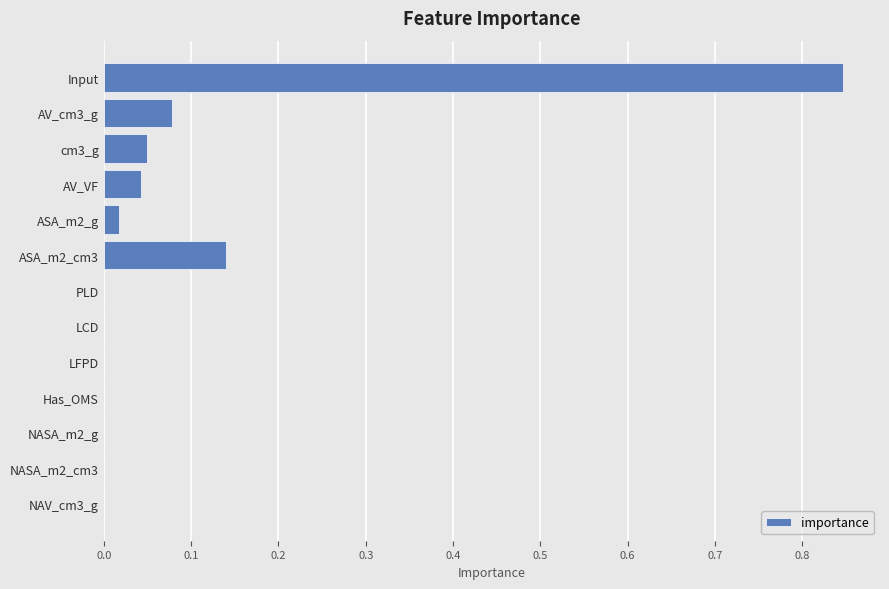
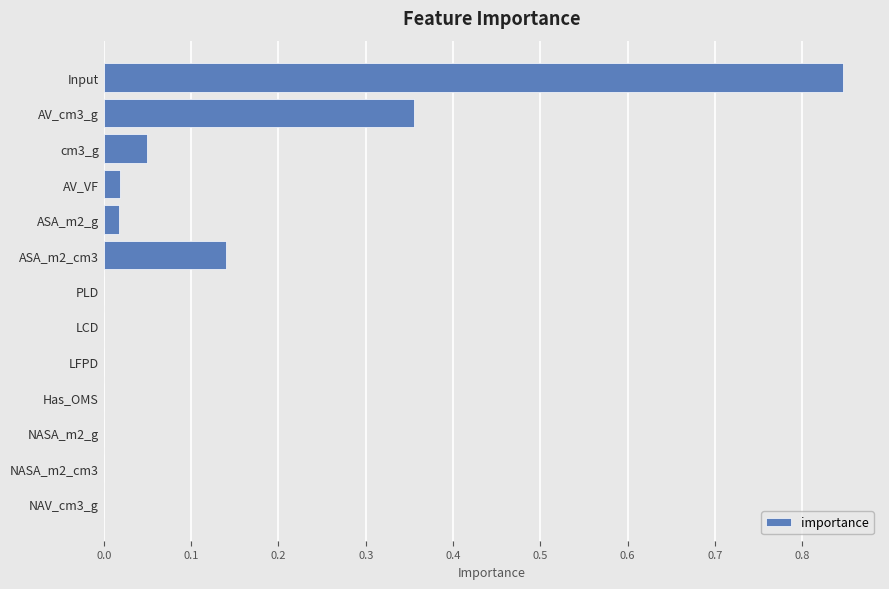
  {
    "Input": 0.85,
-   "AV_cm3_g": 0.08,
+   "AV_cm3_g": 0.35,
    "cm3_g": 0.05,
-   "AV_VF": 0.04,
+   "AV_VF": 0.02,
    "ASA_m2_g": 0.02,
    "ASA_m2_cm3": 0.14
  }
